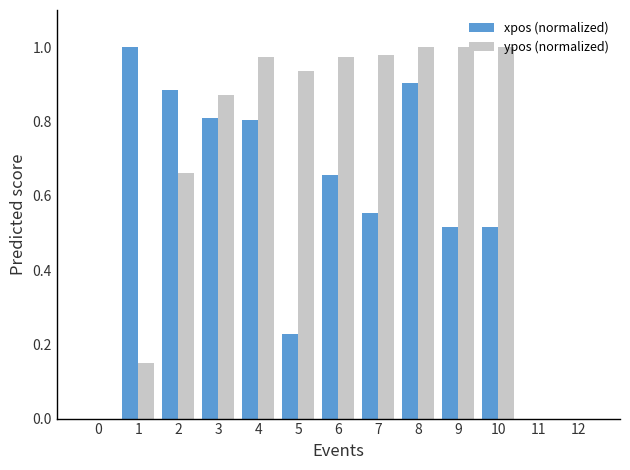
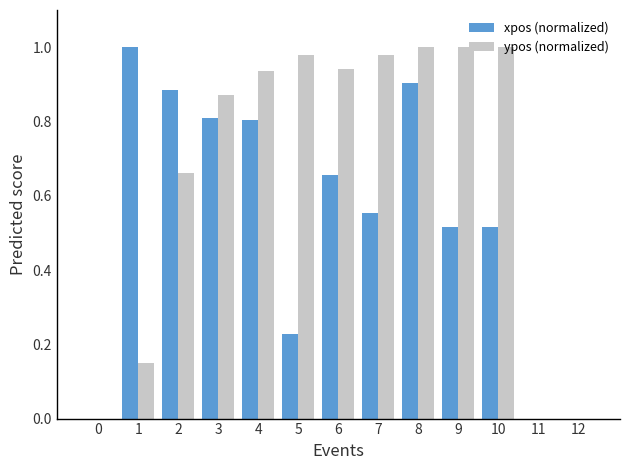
  {
    "xpos (normalized)": {
      "0": 0.00,
      "1": 1.00,
      "2": 0.88,
      "3": 0.81,
      "4": 0.80,
      "5": 0.23,
      "6": 0.66,
      "7": 0.55,
      "8": 0.90,
      "9": 0.52,
      "10": 0.52,
      "11": 0.00,
      "12": 0.00
    },
    "ypos (normalized)": {
      "0": 0.00,
      "1": 0.15,
      "2": 0.66,
      "3": 0.87,
-     "4": 0.97,
-     "5": 0.94,
-     "6": 0.97,
+     "4": 0.94,
+     "5": 0.98,
+     "6": 0.94,
      "7": 0.98,
      "8": 1.00,
      "9": 1.00,
      "10": 1.00,
      "11": 0.00,
      "12": 0.00
    }
  }
